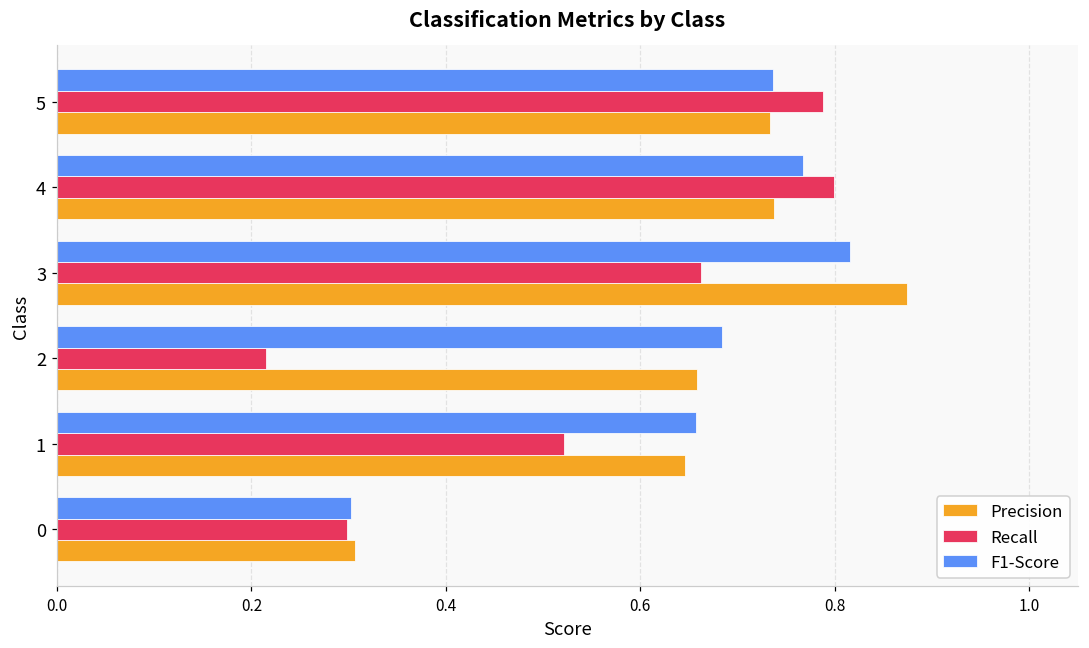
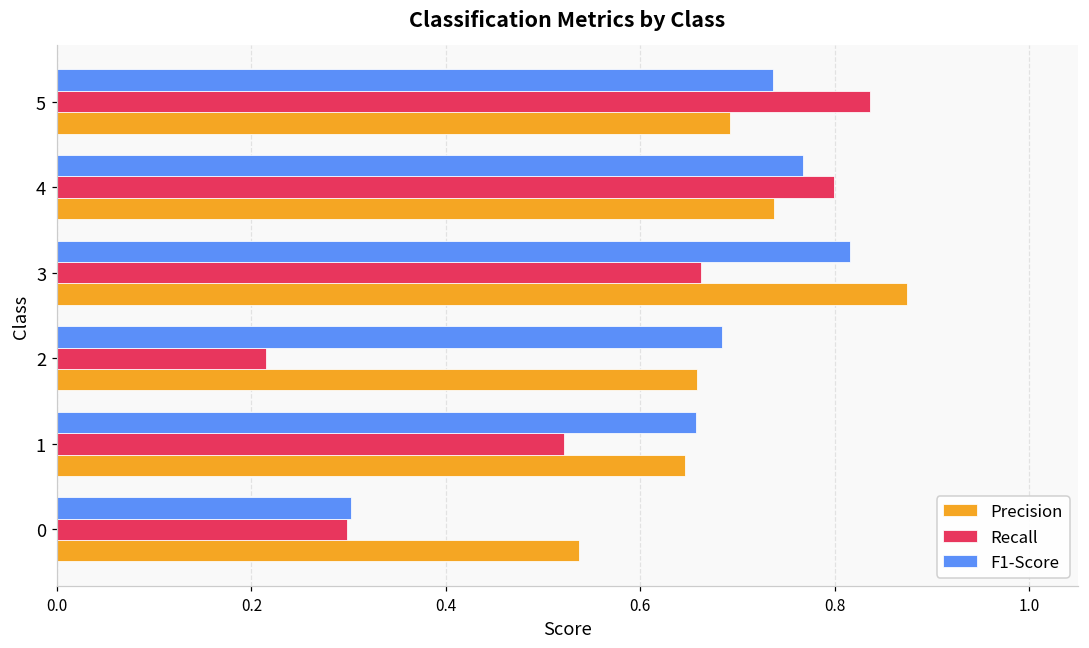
  {
    "Precision": {
-     "5": 0.73,
+     "5": 0.69,
      "4": 0.74,
      "3": 0.87,
      "2": 0.66,
      "1": 0.65,
-     "0": 0.31
+     "0": 0.54
    },
    "Recall": {
-     "5": 0.79,
+     "5": 0.84,
      "4": 0.80,
      "3": 0.66,
      "2": 0.21,
      "1": 0.52,
      "0": 0.30
    },
    "F1-Score": {
      "5": 0.74,
      "4": 0.77,
      "3": 0.82,
      "2": 0.68,
      "1": 0.66,
      "0": 0.30
    }
  }
